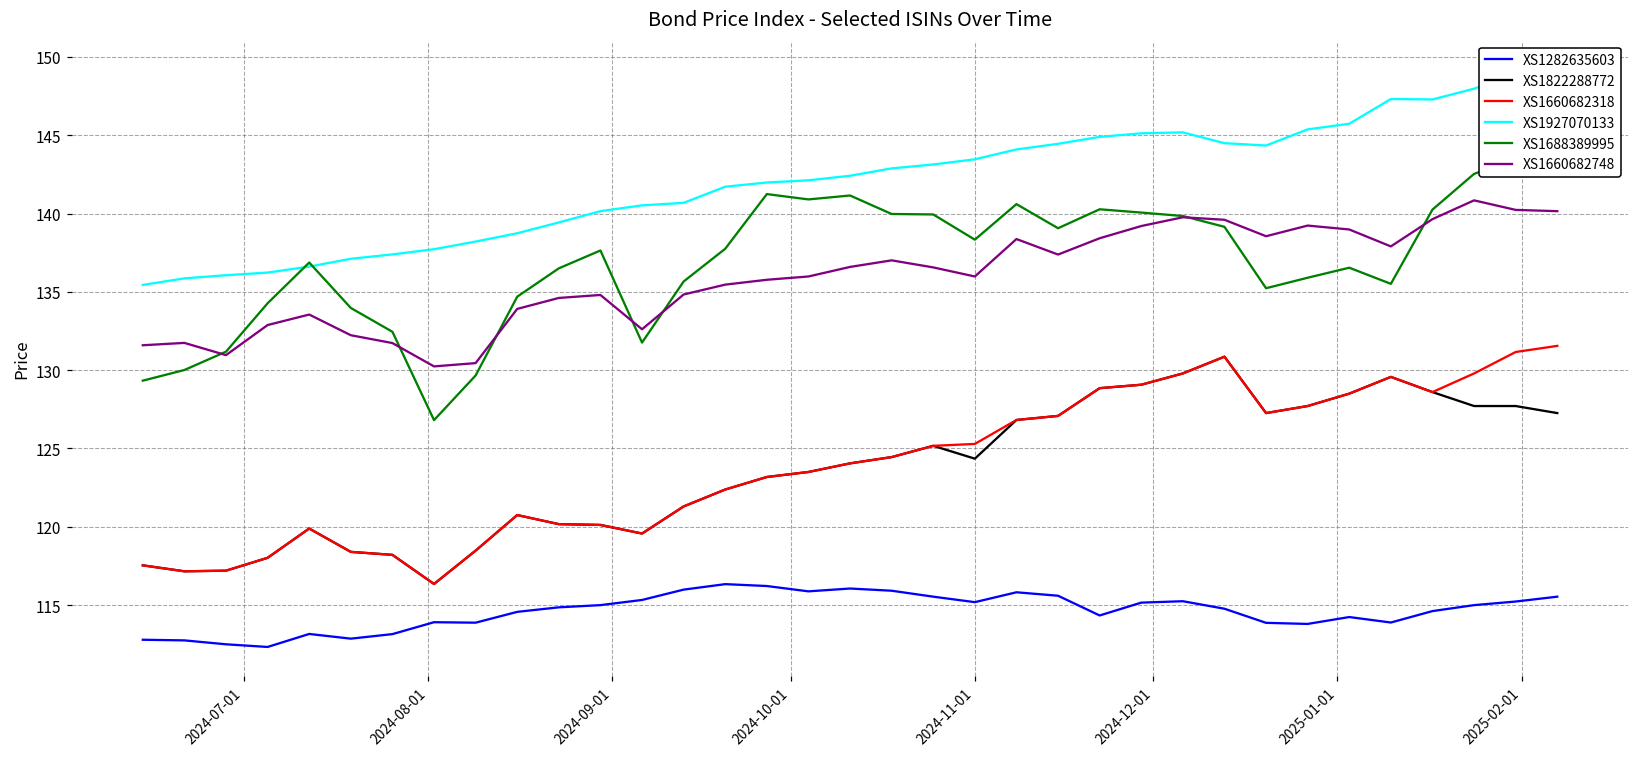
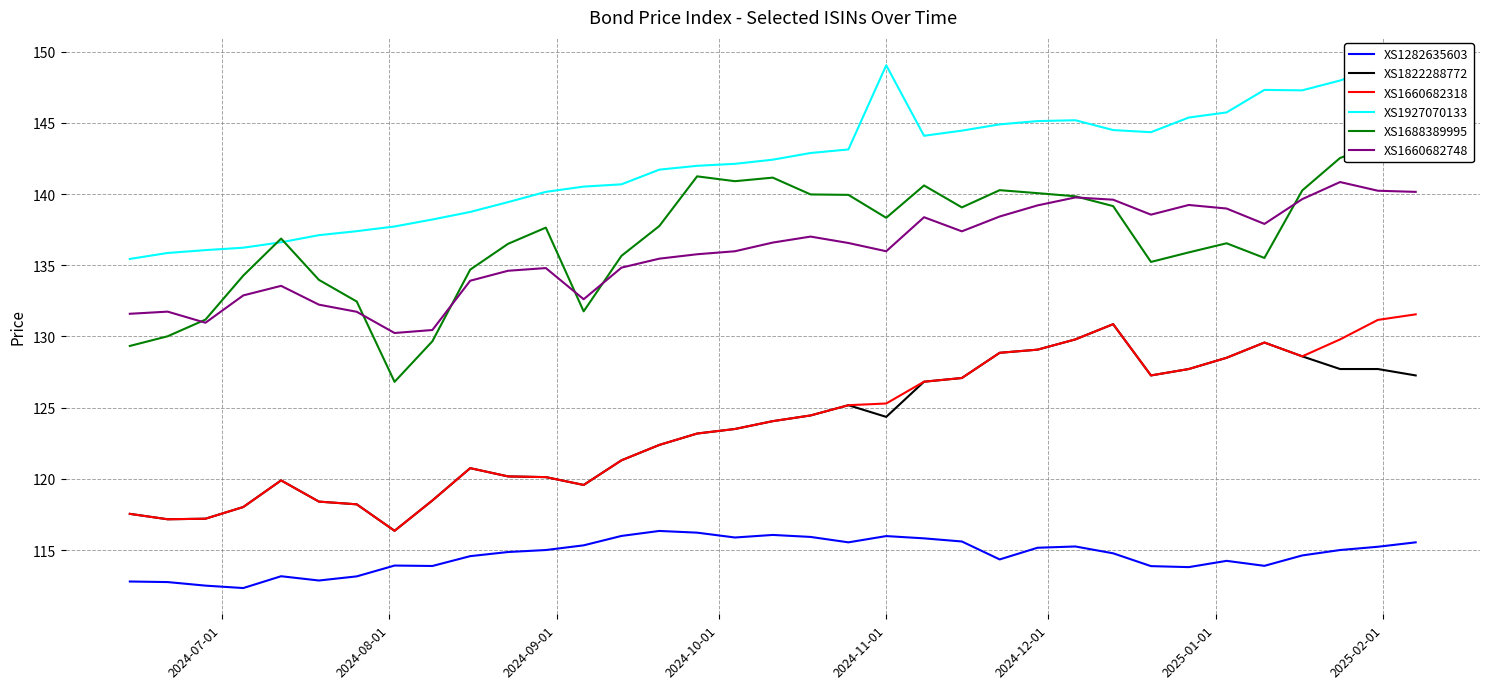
  {
    "XS1282635603": {
-     "2024-11-01": 115.2
+     "2024-11-01": 116.0
    },
    "XS1822288772": {
      "2024-11-01": 124.4
    },
    "XS1660682318": {
      "2024-11-01": 125.3
    },
    "XS1927070133": {
-     "2024-11-01": 143.5
+     "2024-11-01": 149.0
    },
    "XS1688389995": {
      "2024-11-01": 138.3
    },
    "XS1660682748": {
      "2024-11-01": 136.0
    }
  }
